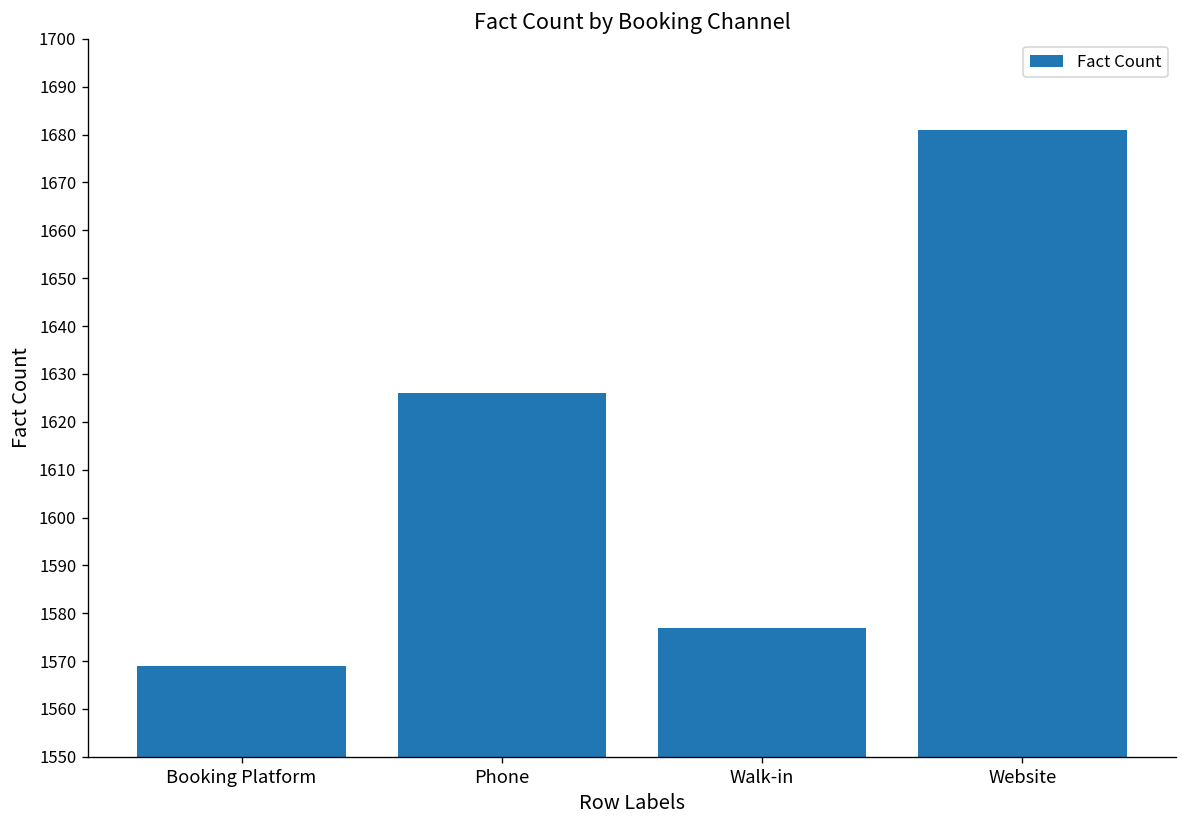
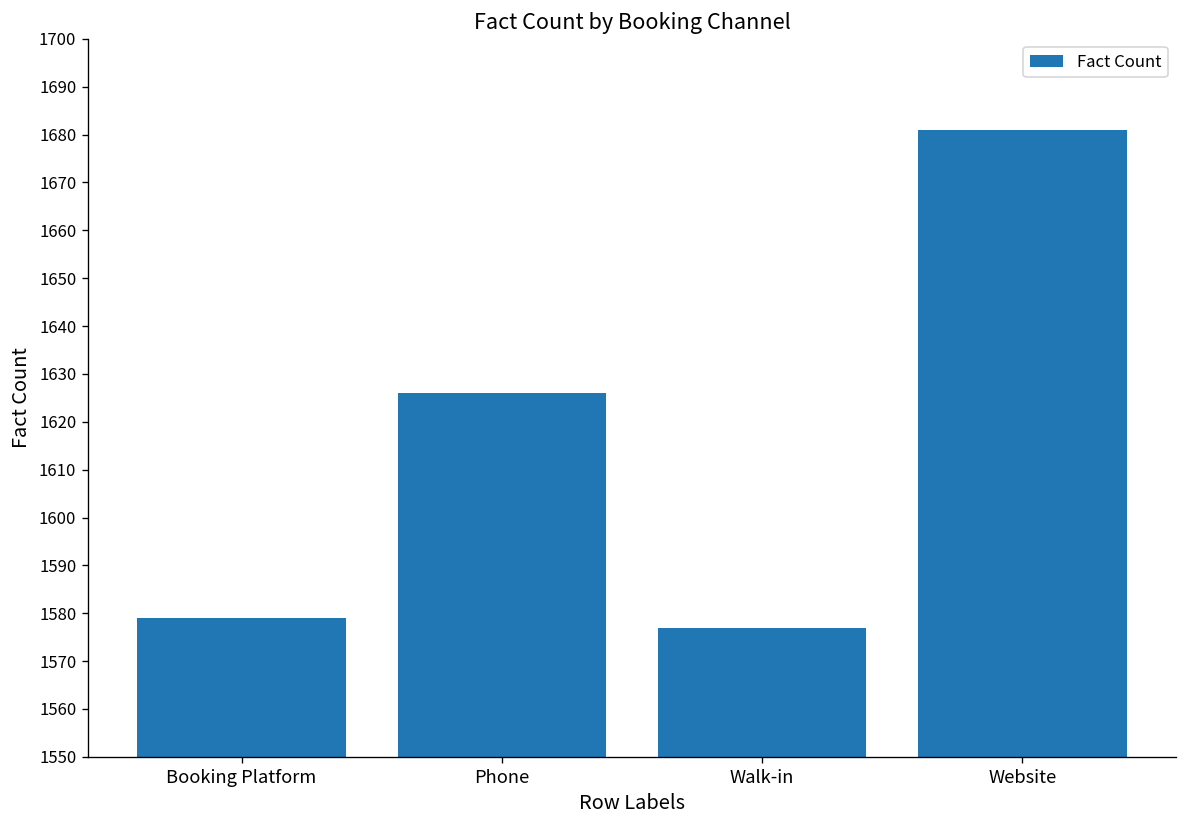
  {
-   "Booking Platform": 1569,
+   "Booking Platform": 1579,
    "Phone": 1626,
    "Walk-in": 1577,
    "Website": 1681
  }
